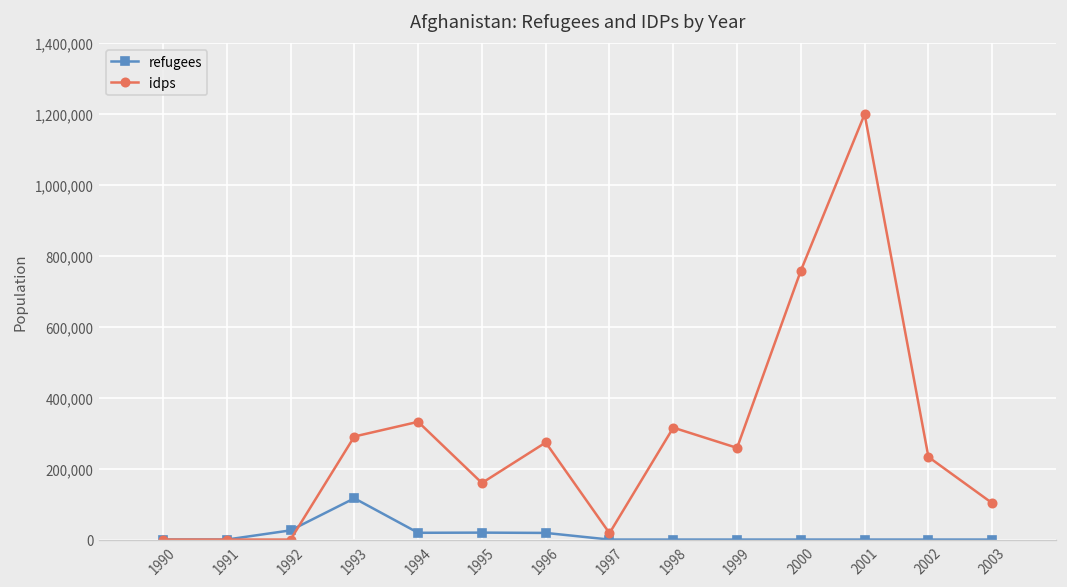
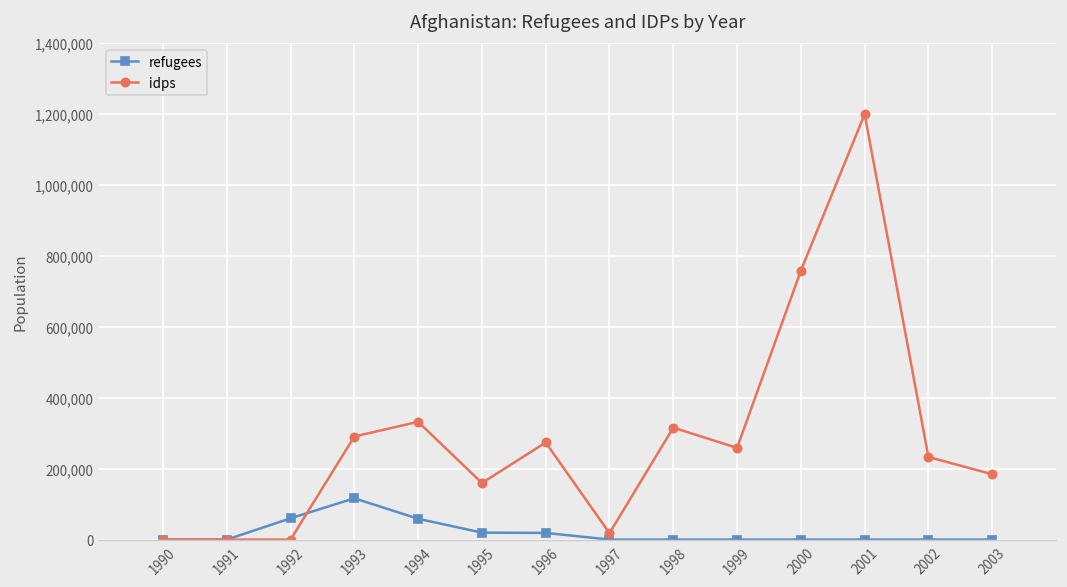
  {
    "refugees": {
-     "1992": "30,000",
+     "1992": "60,000",
      "1993": "120,000",
-     "1994": "20,000",
+     "1994": "60,000",
      "1995": "20,000",
      "1996": "20,000",
      "1997": "0",
      "1998": "0",
      "1999": "0",
      "2000": "0",
      "2001": "0",
      "2002": "0",
      "2003": "0"
    },
    "idps": {
      "1992": "0",
      "1993": "290,000",
      "1994": "330,000",
      "1995": "160,000",
      "1996": "270,000",
      "1997": "20,000",
      "1998": "320,000",
      "1999": "260,000",
      "2000": "760,000",
      "2001": "1,200,000",
      "2002": "230,000",
-     "2003": "100,000"
+     "2003": "180,000"
    }
  }
